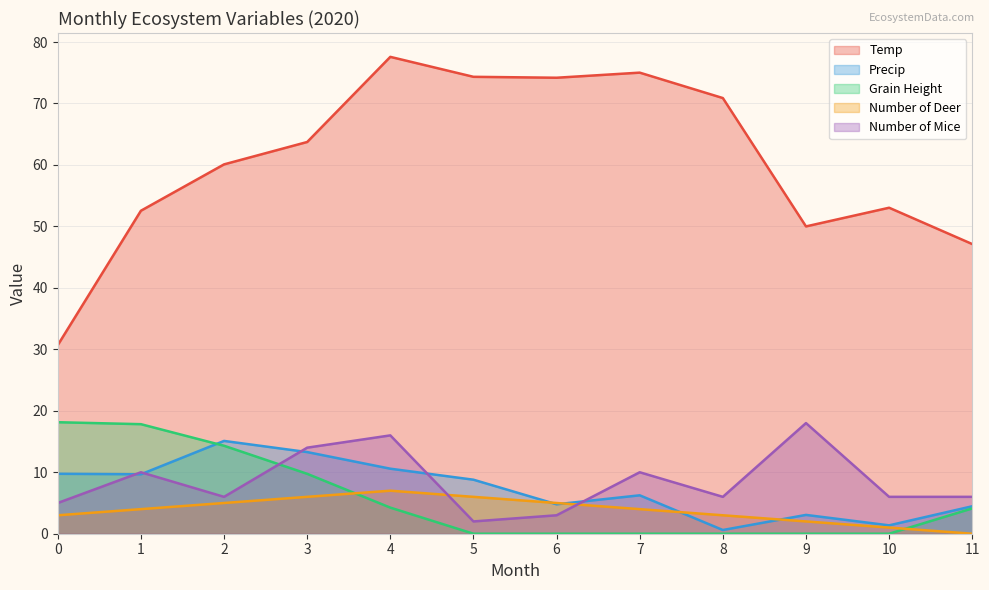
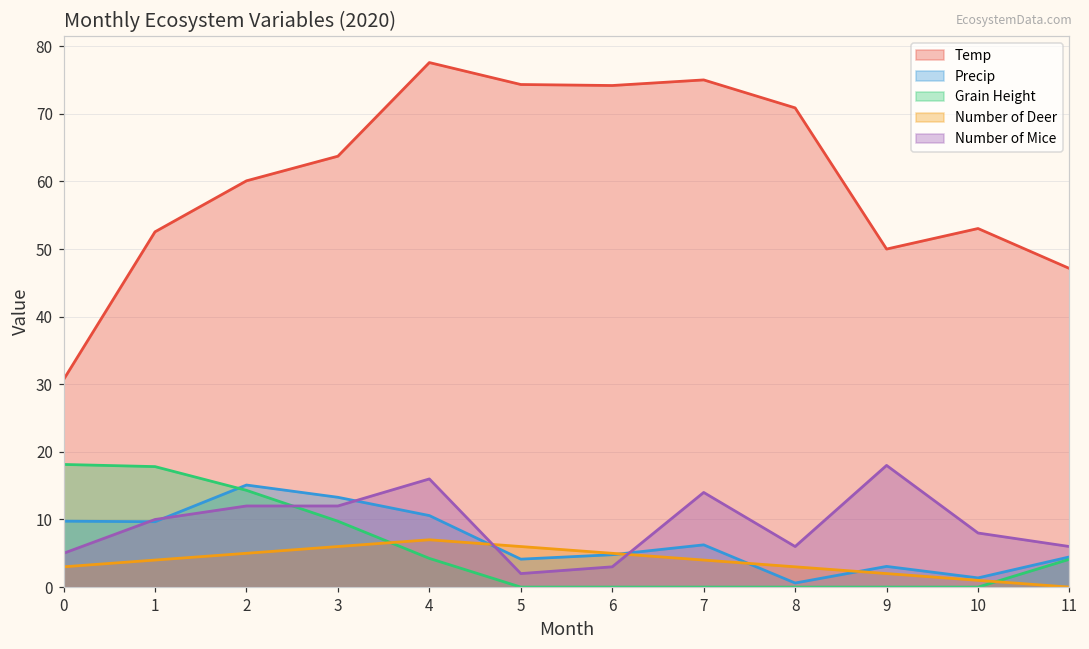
  {
    "Precip": {
      "0": 10,
      "2": 15,
      "3": 13,
      "4": 11,
-     "5": 9,
+     "5": 4,
      "7": 6,
      "8": 1,
      "9": 3
    },
    "Grain Height": {
      "0": 18,
      "1": 18,
      "2": 14,
      "3": 10,
      "4": 4,
      "5": 0,
      "6": 0,
      "7": 0,
      "8": 0,
      "9": 0,
      "10": 0
    },
    "Number of Mice": {
      "0": 5,
-     "2": 6,
-     "3": 14,
+     "2": 12,
+     "3": 12,
      "4": 16,
      "5": 2,
      "6": 3,
-     "7": 10,
+     "7": 14,
      "8": 6,
      "9": 18,
-     "10": 6,
+     "10": 8,
      "11": 6
    }
  }
